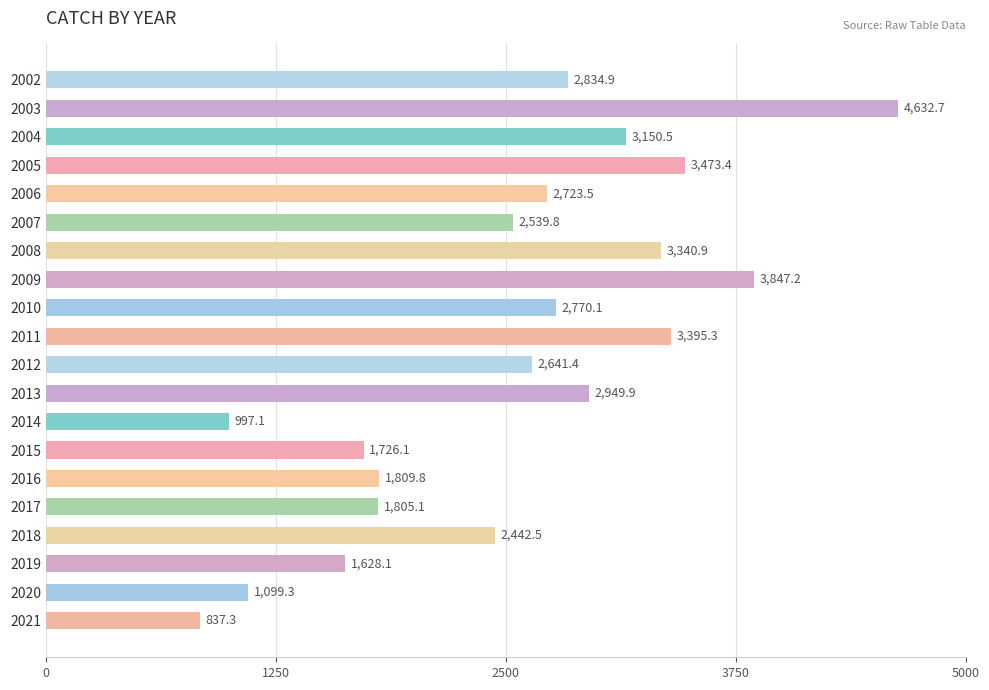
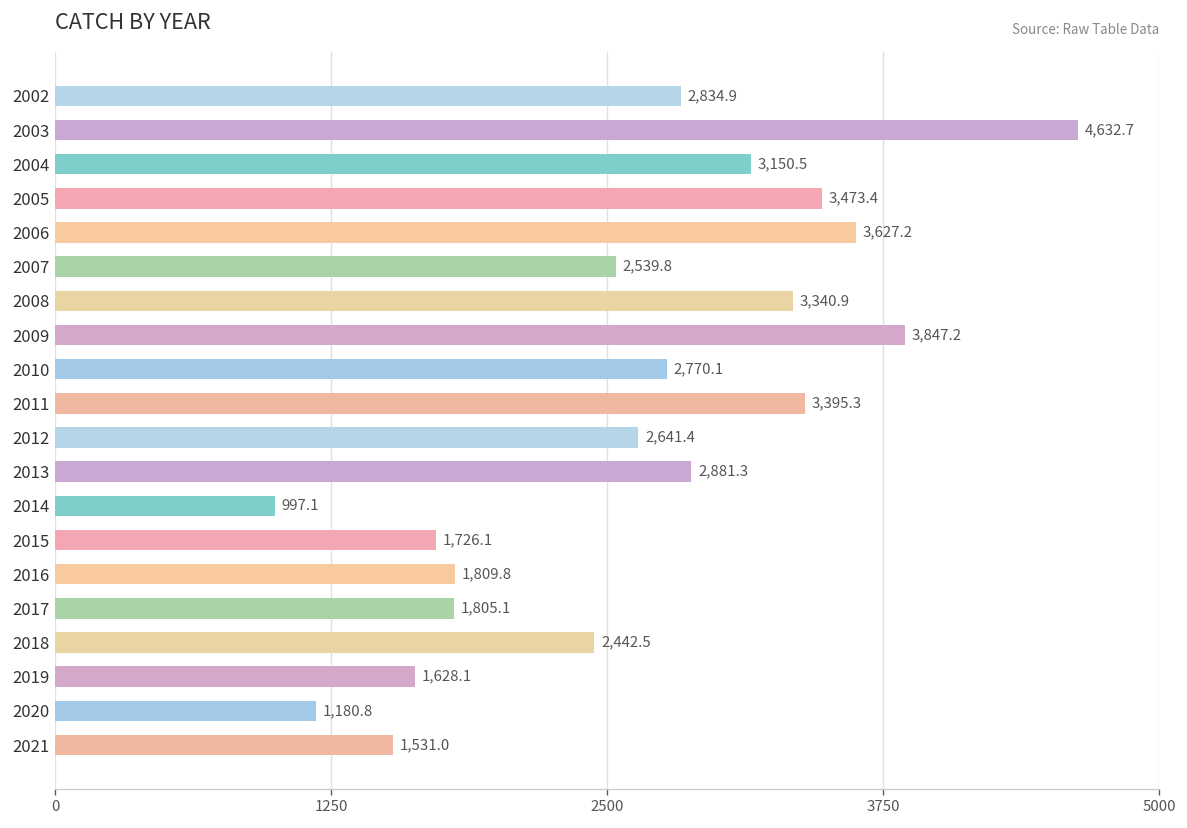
  {
    "2002": "2,834.9",
    "2003": "4,632.7",
    "2004": "3,150.5",
    "2005": "3,473.4",
-   "2006": "2,723.5",
+   "2006": "3,627.2",
    "2007": "2,539.8",
    "2008": "3,340.9",
    "2009": "3,847.2",
    "2010": "2,770.1",
    "2011": "3,395.3",
    "2012": "2,641.4",
-   "2013": "2,949.9",
+   "2013": "2,881.3",
    "2014": "997.1",
    "2015": "1,726.1",
    "2016": "1,809.8",
    "2017": "1,805.1",
    "2018": "2,442.5",
    "2019": "1,628.1",
-   "2020": "1,099.3",
-   "2021": "837.3"
+   "2020": "1,180.8",
+   "2021": "1,531.0"
  }
